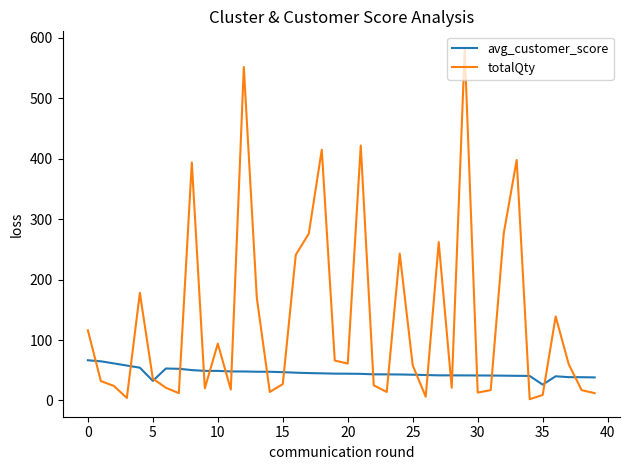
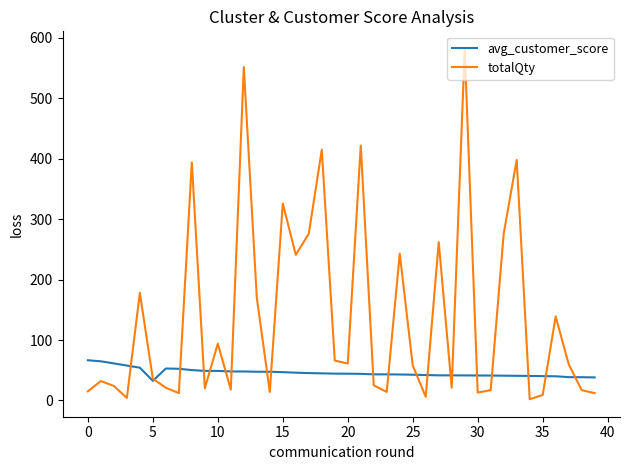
  {
    "avg_customer_score": {
      "0": 70,
      "10": 50,
      "15": 50,
      "20": 40,
      "25": 40,
      "30": 40,
-     "35": 30
+     "35": 40
    },
    "totalQty": {
-     "0": 120,
+     "0": 20,
      "10": 90,
-     "15": 30,
+     "15": 330,
      "20": 60,
      "25": 60,
      "30": 10,
      "35": 10
    }
  }
